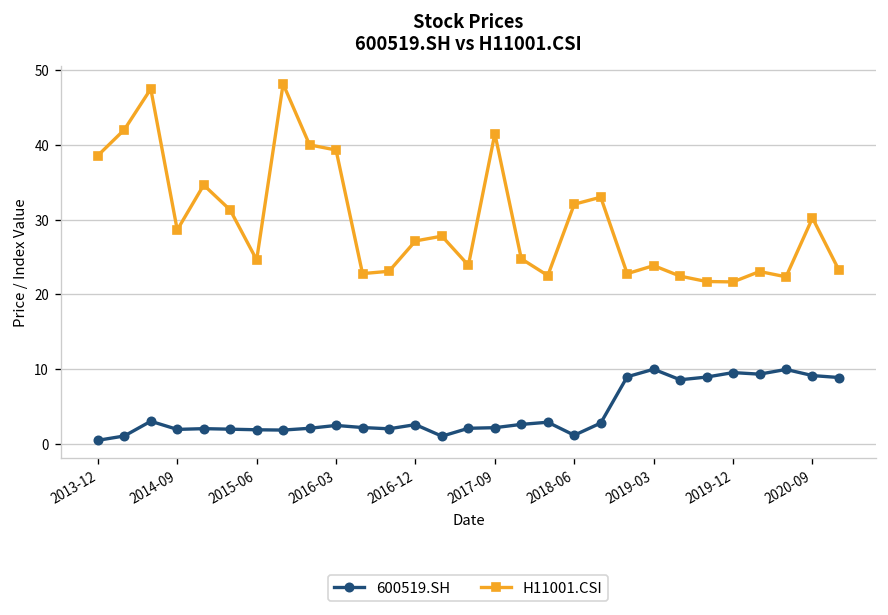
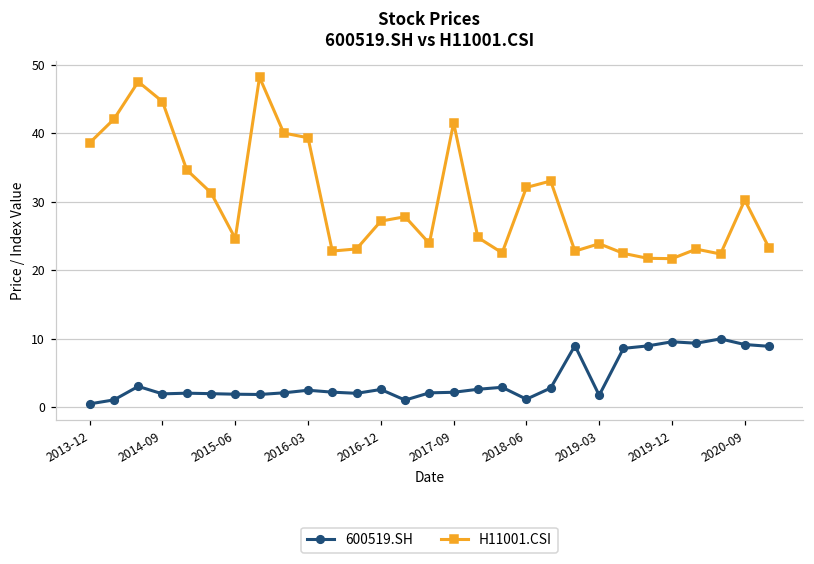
  {
    "600519.SH": {
      "2013-12": 0,
      "2014-09": 2,
      "2015-06": 2,
      "2016-03": 2,
      "2016-12": 3,
      "2017-09": 2,
      "2018-06": 1,
-     "2019-03": 10,
+     "2019-03": 2,
      "2019-12": 10,
      "2020-09": 9
    },
    "H11001.CSI": {
      "2013-12": 39,
-     "2014-09": 29,
+     "2014-09": 45,
      "2015-06": 25,
      "2016-03": 39,
      "2016-12": 27,
      "2017-09": 42,
      "2018-06": 32,
      "2019-03": 24,
      "2019-12": 22,
      "2020-09": 30
    }
  }
